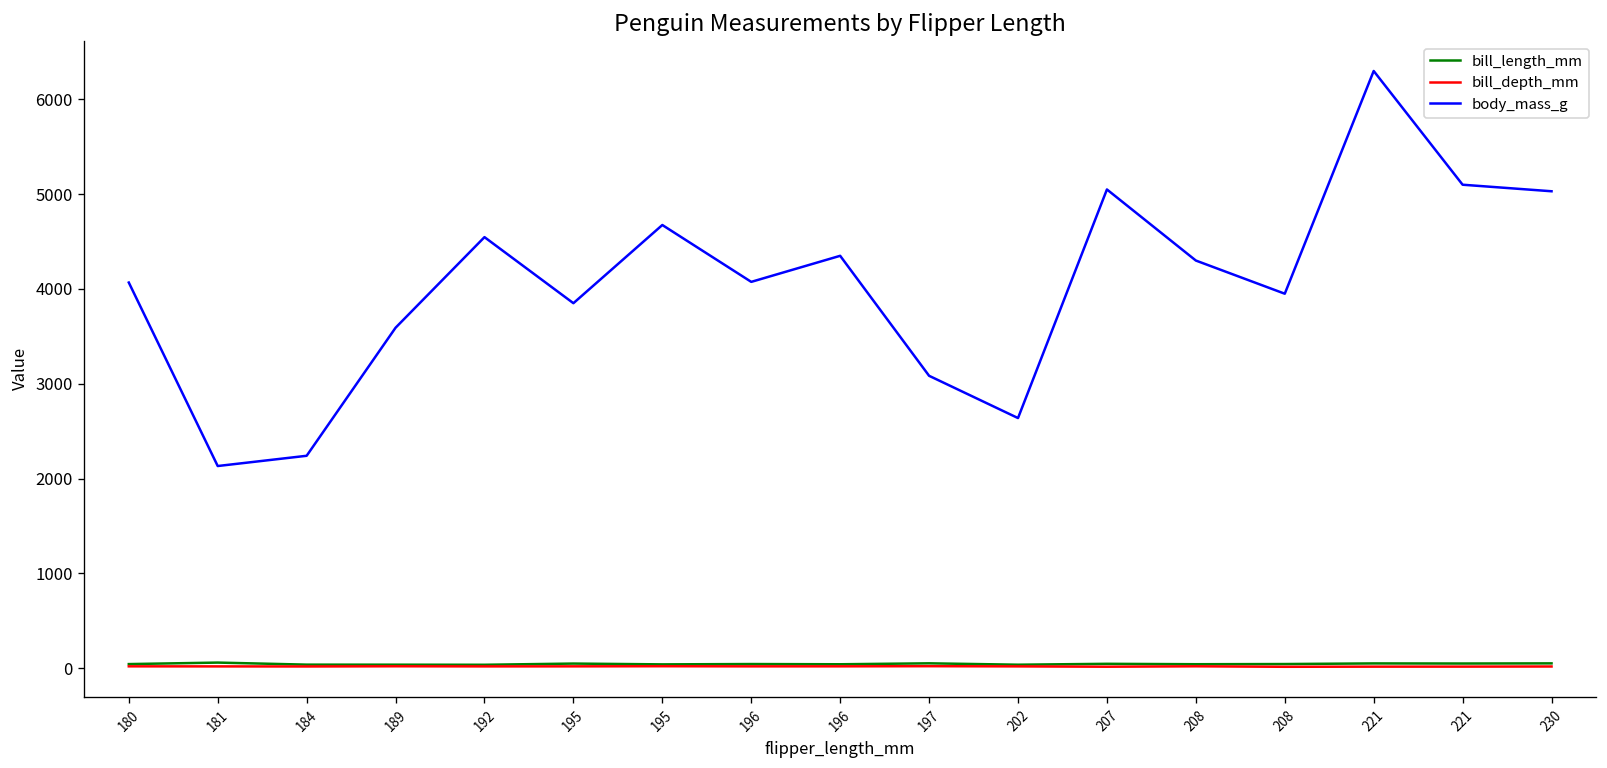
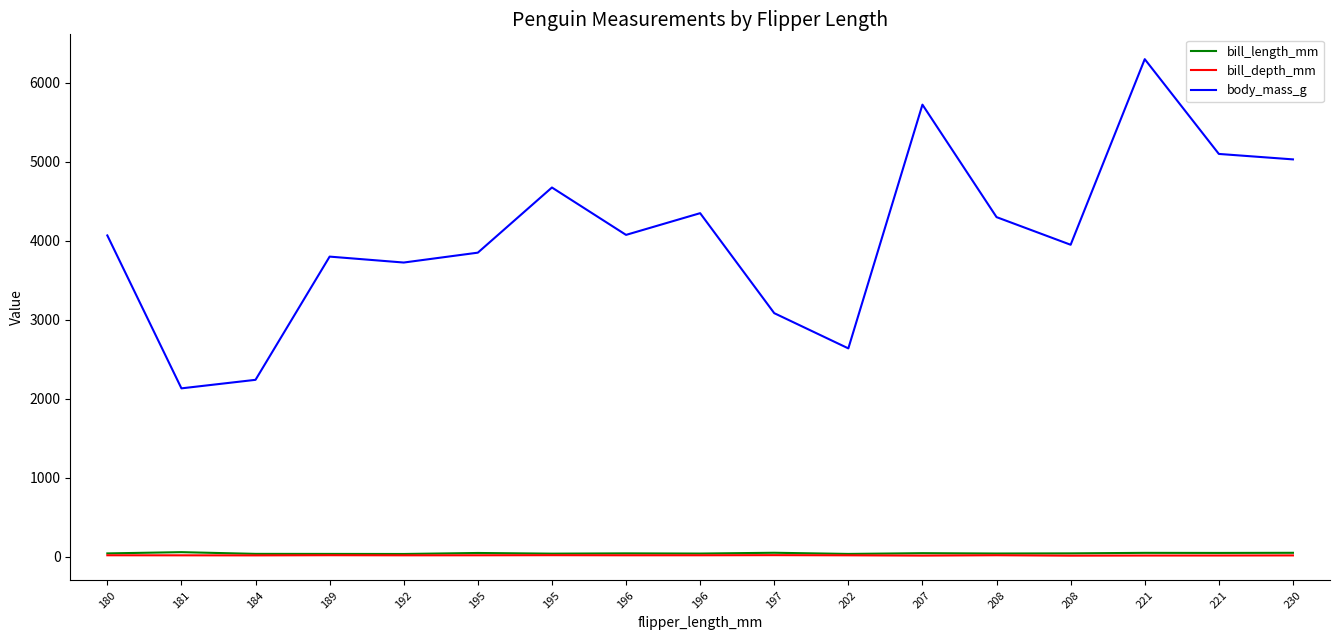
  {
    "bill_length_mm": {
      "181": 100,
      "230": 0
    },
    "bill_depth_mm": {
      "181": 0,
      "230": 0
    },
    "body_mass_g": {
      "180": 4100,
      "181": 2100,
      "184": 2200,
-     "189": 3600,
-     "192": 4500,
+     "189": 3800,
+     "192": 3700,
      "197": 3100,
      "202": 2600,
-     "207": 5100,
+     "207": 5700,
      "230": 5000
    }
  }
